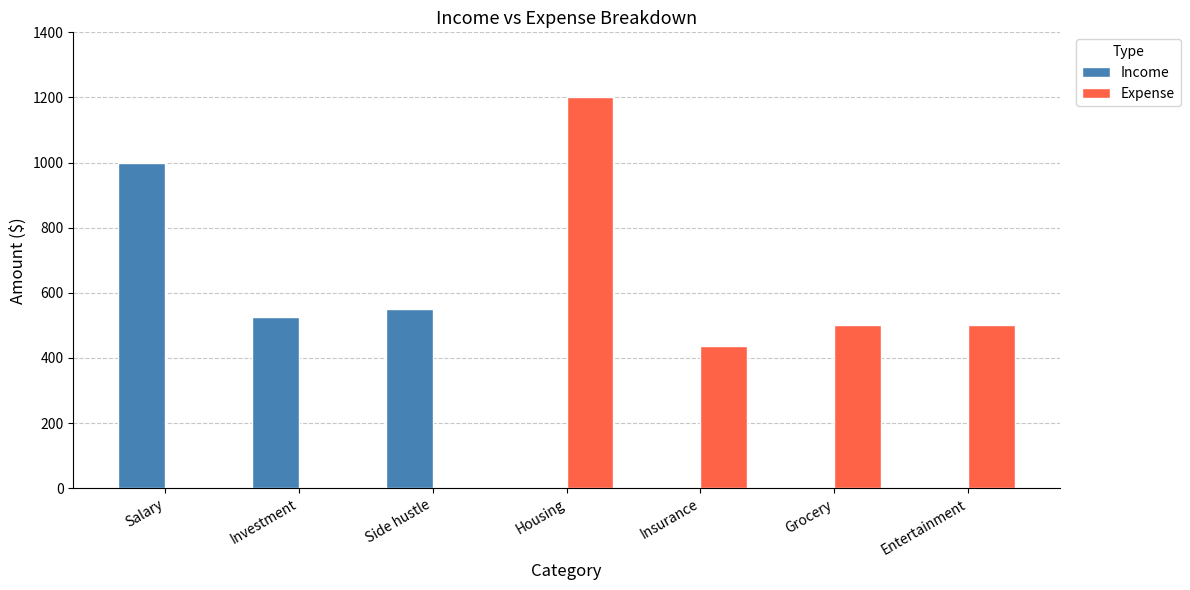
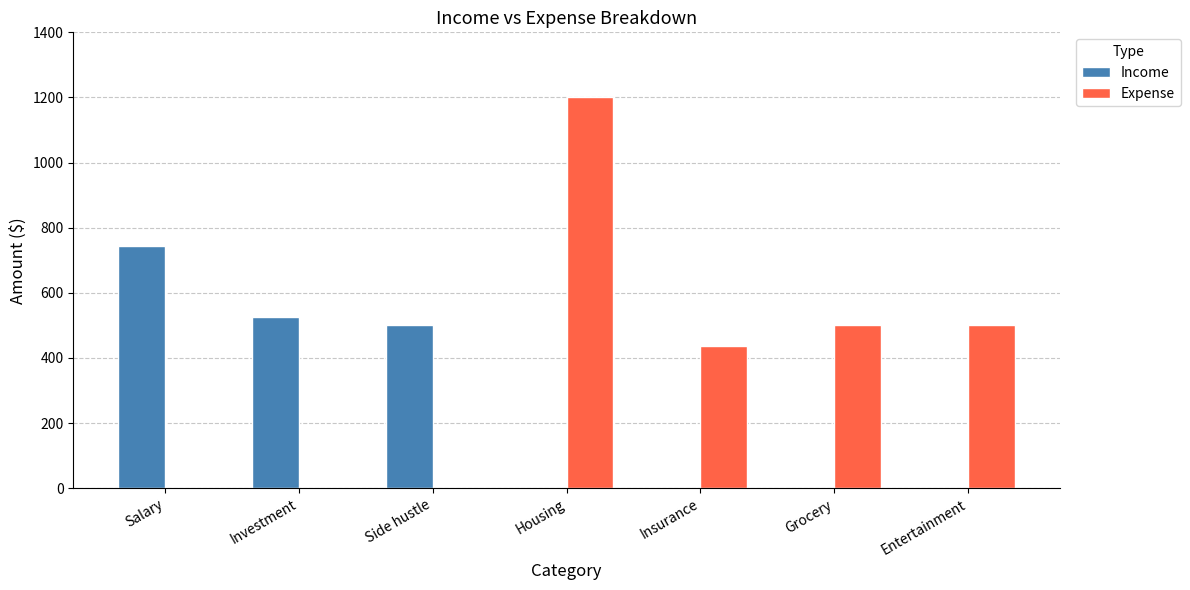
  {
    "Income": {
-     "Salary": 1000,
+     "Salary": 740,
      "Investment": 530,
-     "Side hustle": 550,
+     "Side hustle": 500,
      "Housing": 0,
      "Insurance": 0,
      "Grocery": 0,
      "Entertainment": 0
    },
    "Expense": {
      "Salary": 0,
      "Investment": 0,
      "Side hustle": 0,
      "Housing": 1200,
      "Insurance": 440,
      "Grocery": 500,
      "Entertainment": 500
    }
  }
